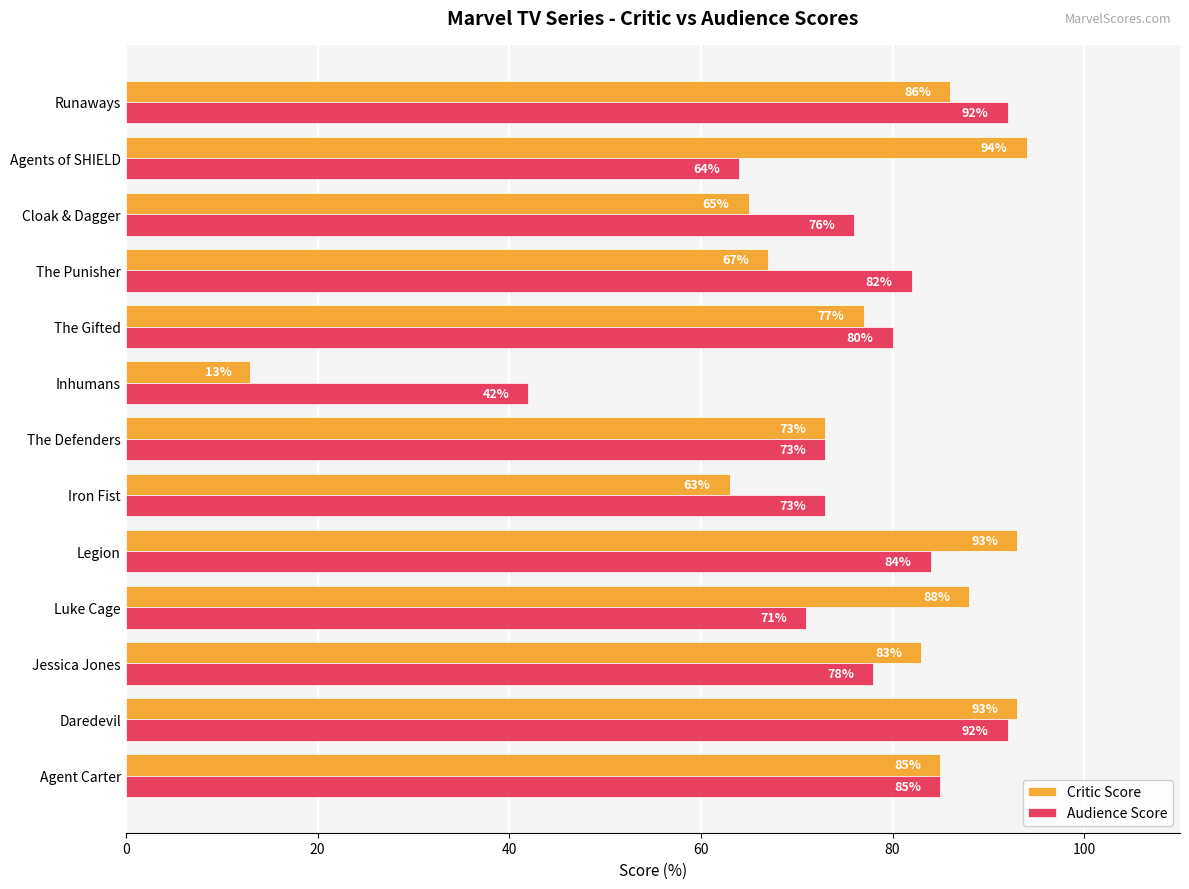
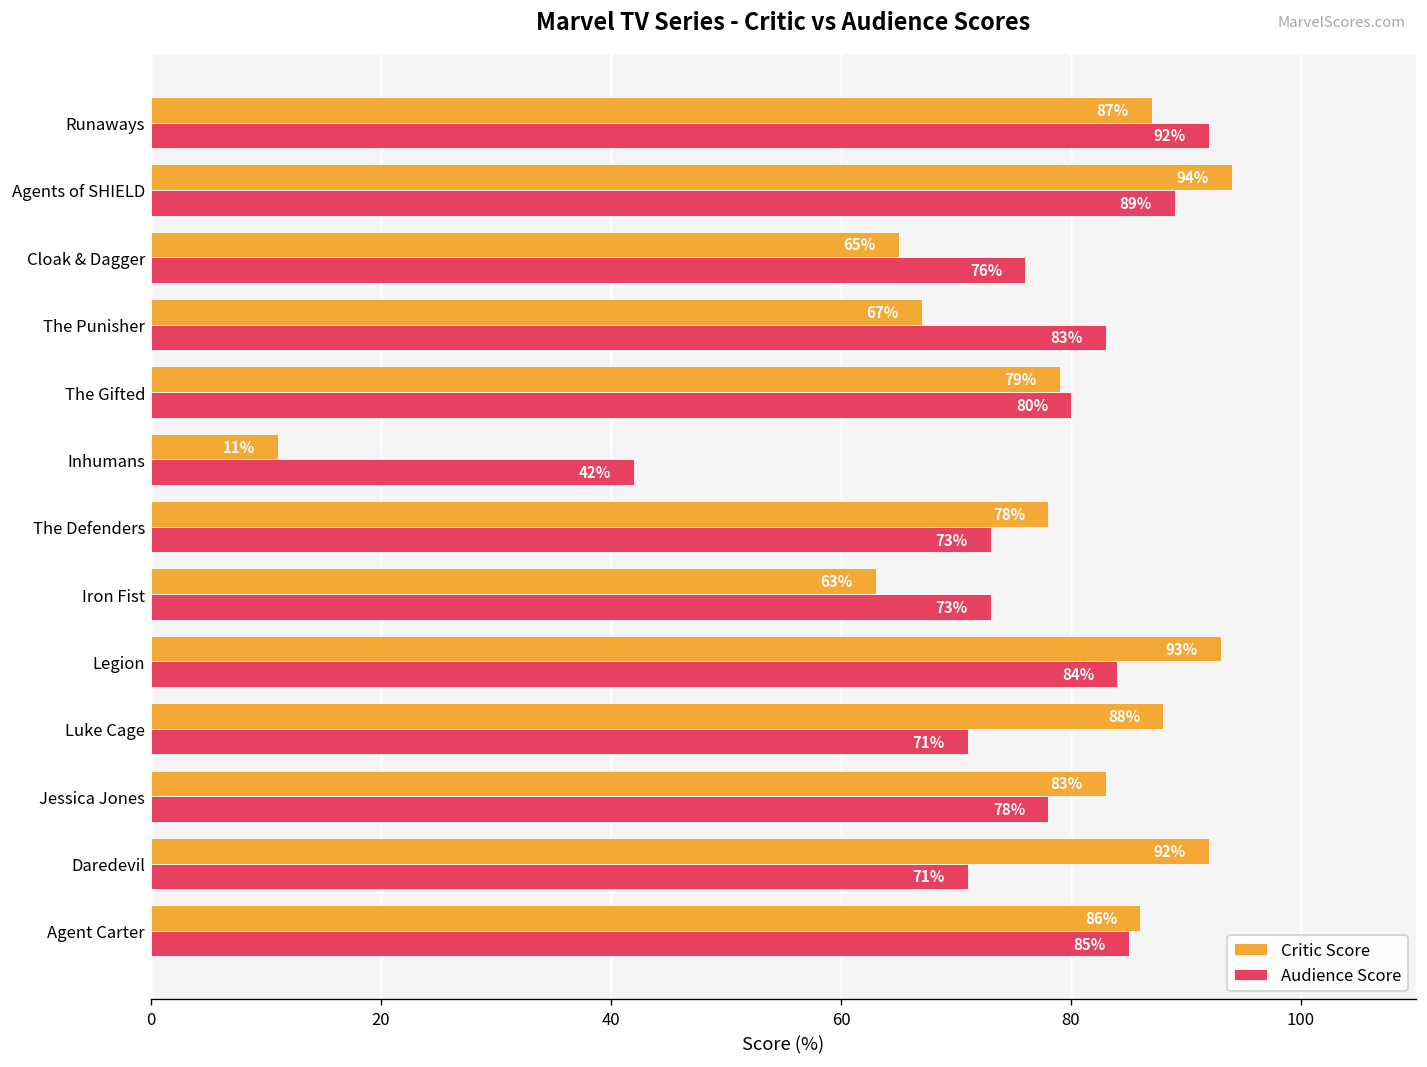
  {
    "Critic Score": {
-     "Runaways": "86%",
+     "Runaways": "87%",
      "Agents of SHIELD": "94%",
      "Cloak & Dagger": "65%",
      "The Punisher": "67%",
-     "The Gifted": "77%",
-     "Inhumans": "13%",
-     "The Defenders": "73%",
+     "The Gifted": "79%",
+     "Inhumans": "11%",
+     "The Defenders": "78%",
      "Iron Fist": "63%",
      "Legion": "93%",
      "Luke Cage": "88%",
      "Jessica Jones": "83%",
-     "Daredevil": "93%",
-     "Agent Carter": "85%"
+     "Daredevil": "92%",
+     "Agent Carter": "86%"
    },
    "Audience Score": {
      "Runaways": "92%",
-     "Agents of SHIELD": "64%",
+     "Agents of SHIELD": "89%",
      "Cloak & Dagger": "76%",
-     "The Punisher": "82%",
+     "The Punisher": "83%",
      "The Gifted": "80%",
      "Inhumans": "42%",
      "The Defenders": "73%",
      "Iron Fist": "73%",
      "Legion": "84%",
      "Luke Cage": "71%",
      "Jessica Jones": "78%",
-     "Daredevil": "92%",
+     "Daredevil": "71%",
      "Agent Carter": "85%"
    }
  }
